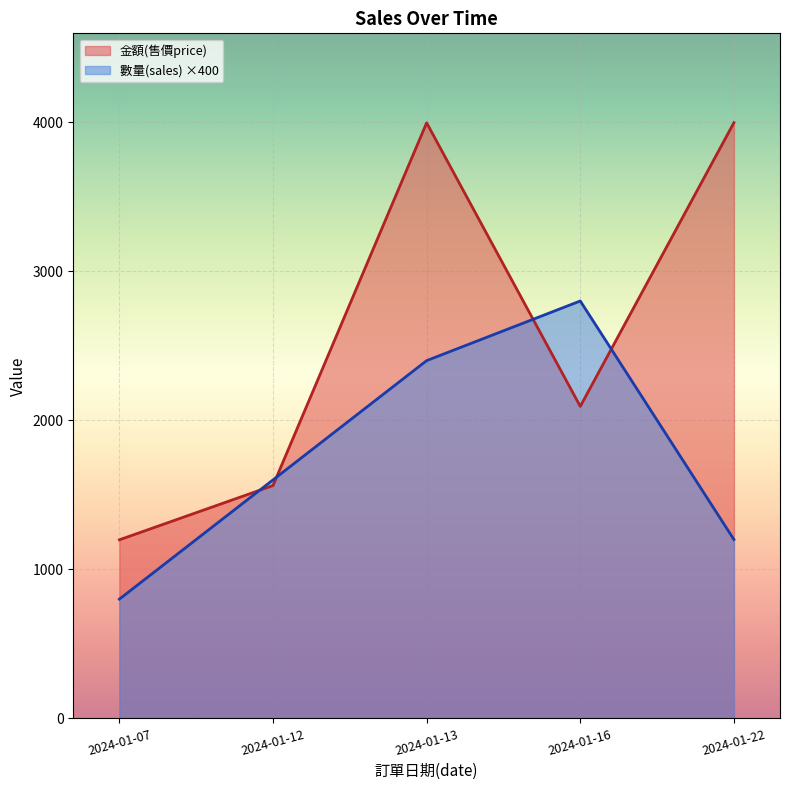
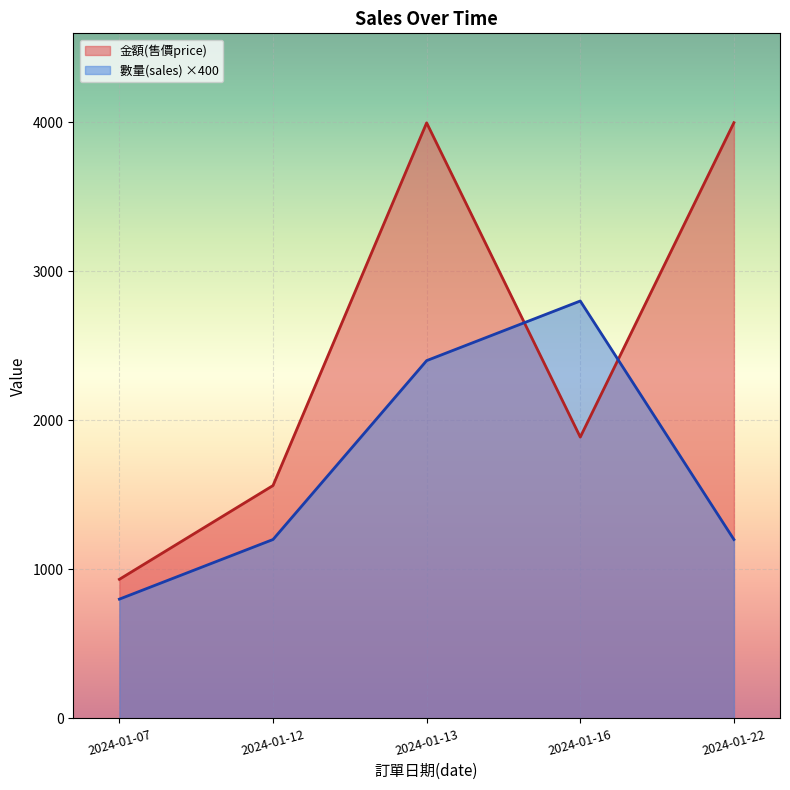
  {
    "金額(售價price)": {
-     "2024-01-07": 1200,
+     "2024-01-07": 930,
      "2024-01-12": 1560,
      "2024-01-13": 4000,
-     "2024-01-16": 2090,
+     "2024-01-16": 1890,
      "2024-01-22": 4000
    },
    "數量(sales) ×400": {
      "2024-01-07": 800,
-     "2024-01-12": 1600,
+     "2024-01-12": 1200,
      "2024-01-13": 2400,
      "2024-01-16": 2800,
      "2024-01-22": 1200
    }
  }
